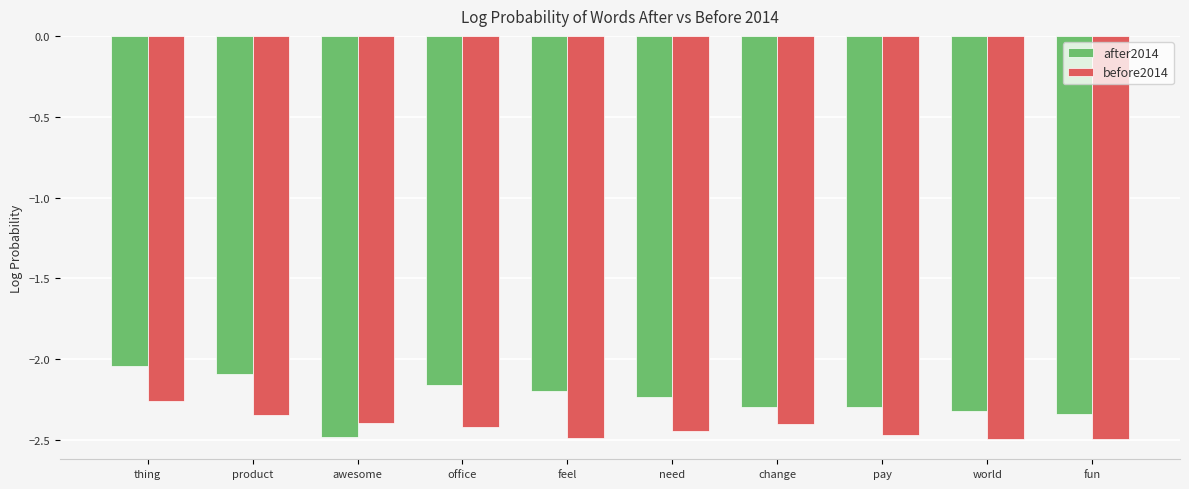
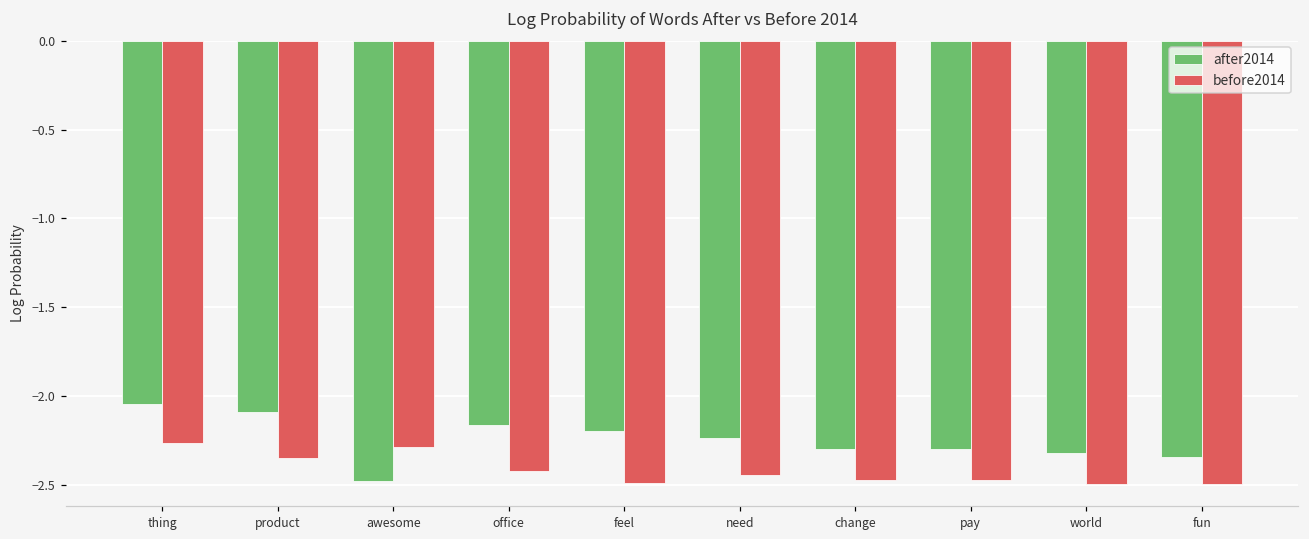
  {
    "after2014": {
      "thing": -2.04,
      "product": -2.09,
      "awesome": -2.48,
      "office": -2.16,
      "feel": -2.20,
      "need": -2.24,
      "change": -2.30,
      "pay": -2.30,
      "world": -2.32,
      "fun": -2.34
    },
    "before2014": {
      "thing": -2.26,
      "product": -2.35,
-     "awesome": -2.39,
+     "awesome": -2.29,
      "office": -2.42,
      "feel": -2.49,
      "need": -2.44,
-     "change": -2.40,
+     "change": -2.47,
      "pay": -2.47,
      "world": -2.49,
      "fun": -2.49
    }
  }
